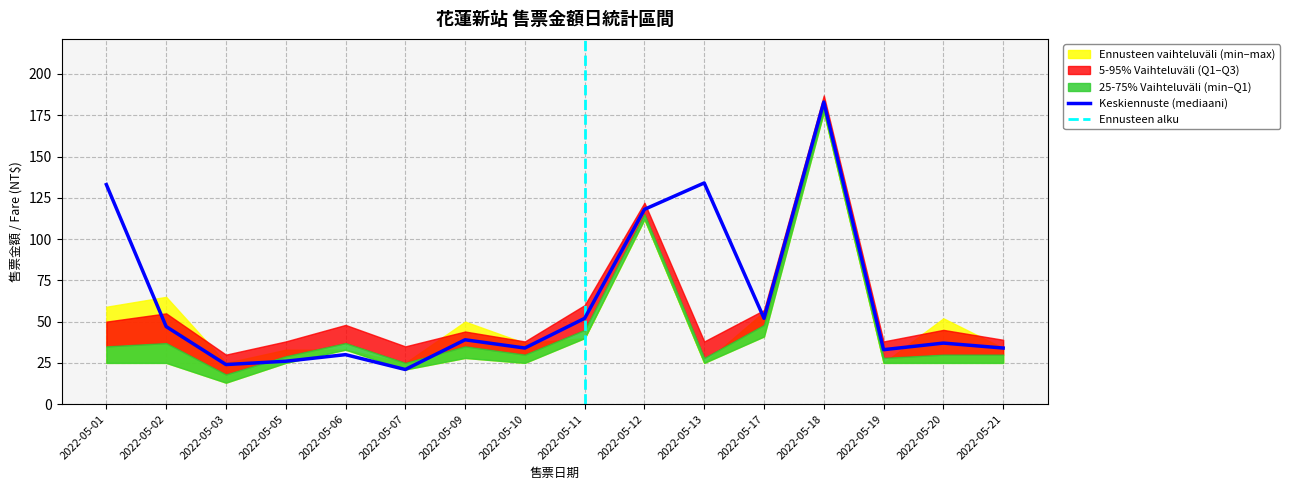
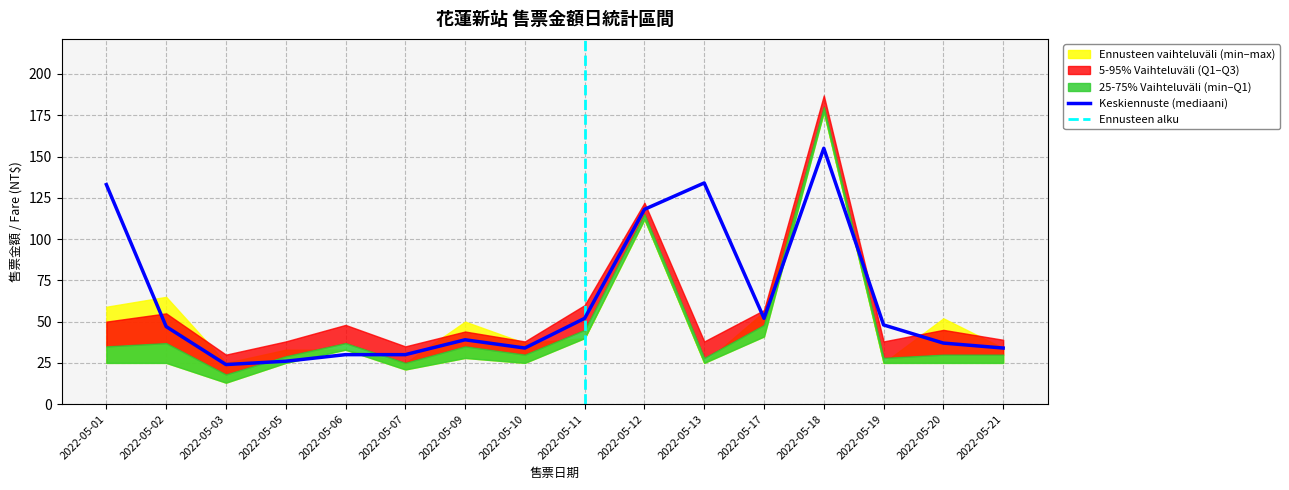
  {
    "Keskiennuste (mediaani)": {
      "2022-05-01": 133,
      "2022-05-02": 47,
      "2022-05-05": 26,
      "2022-05-06": 30,
-     "2022-05-07": 21,
+     "2022-05-07": 30,
      "2022-05-09": 39,
      "2022-05-10": 34,
      "2022-05-11": 52,
      "2022-05-12": 118,
      "2022-05-13": 134,
      "2022-05-17": 52,
-     "2022-05-18": 183,
-     "2022-05-19": 33,
+     "2022-05-18": 155,
+     "2022-05-19": 48,
      "2022-05-20": 37
    }
  }
